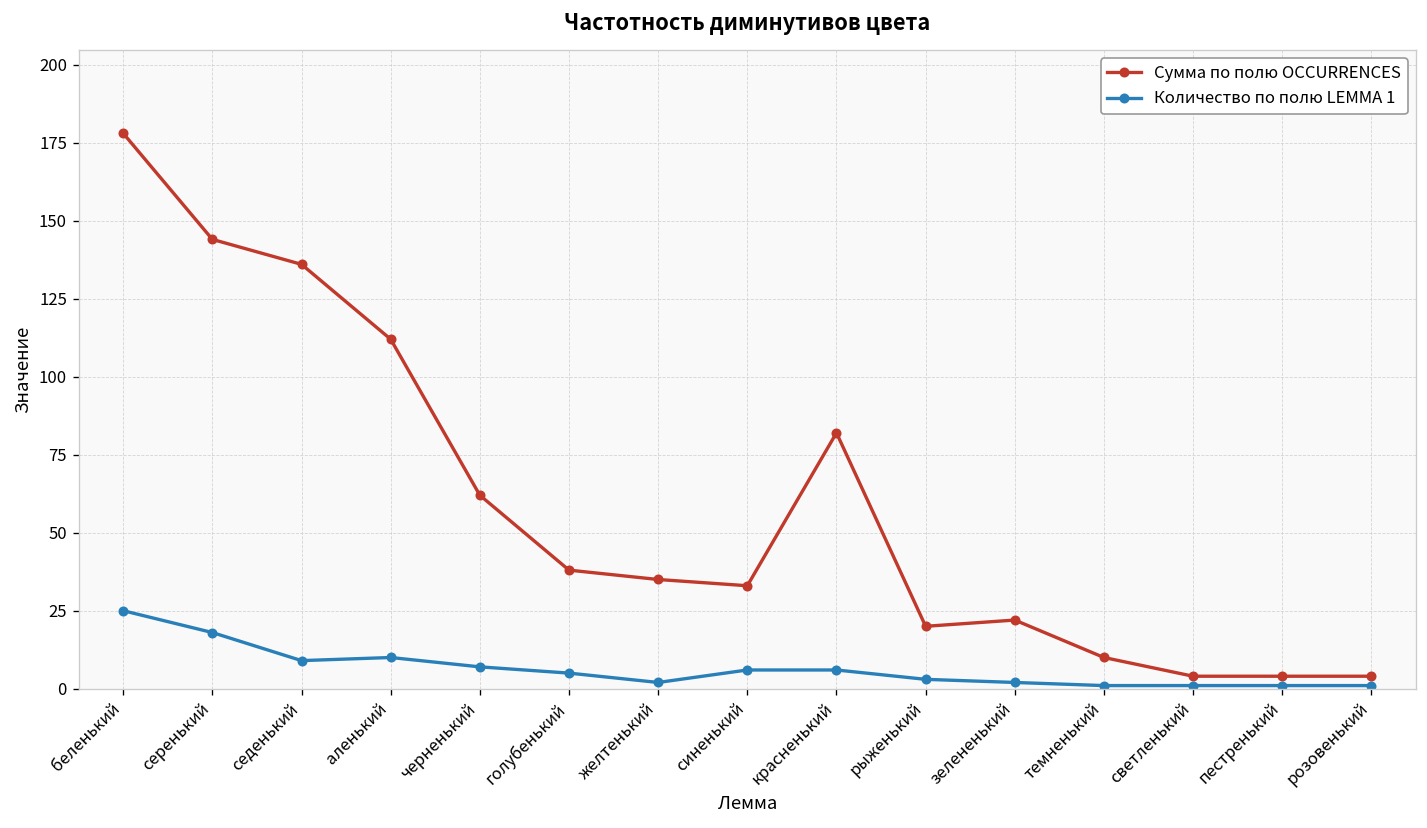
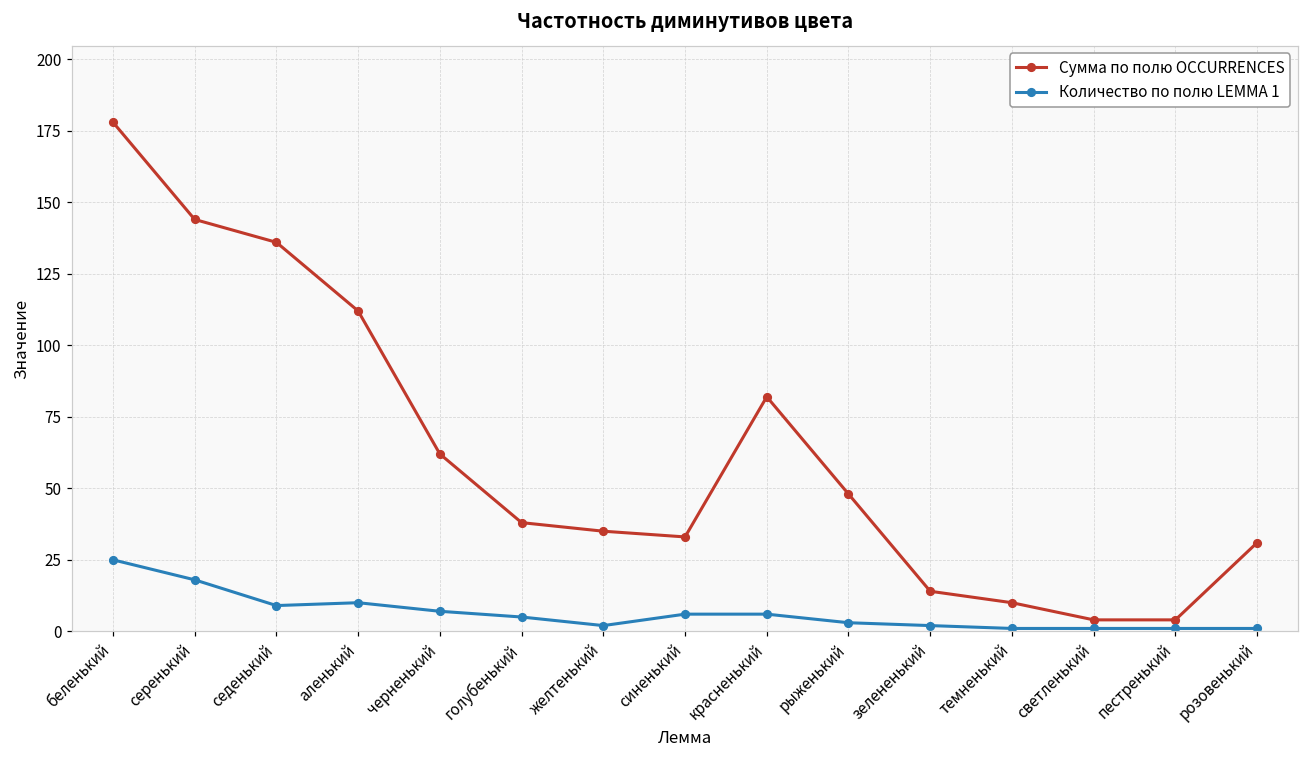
  {
    "Сумма по полю OCCURRENCES": {
      "беленький": 178,
      "серенький": 144,
      "седенький": 136,
      "аленький": 112,
      "черненький": 62,
      "голубенький": 38,
      "желтенький": 35,
      "синенький": 33,
      "красненький": 82,
-     "рыженький": 20,
-     "зелененький": 22,
+     "рыженький": 48,
+     "зелененький": 14,
      "темненький": 10,
      "светленький": 4,
      "пестренький": 4,
-     "розовенький": 4
+     "розовенький": 31
    },
    "Количество по полю LEMMA 1": {
      "беленький": 25,
      "серенький": 18,
      "седенький": 9,
      "аленький": 10,
      "черненький": 7,
      "голубенький": 5,
      "желтенький": 2,
      "синенький": 6,
      "красненький": 6,
      "рыженький": 3,
      "зелененький": 2,
      "темненький": 1,
      "светленький": 1,
      "пестренький": 1,
      "розовенький": 1
    }
  }
